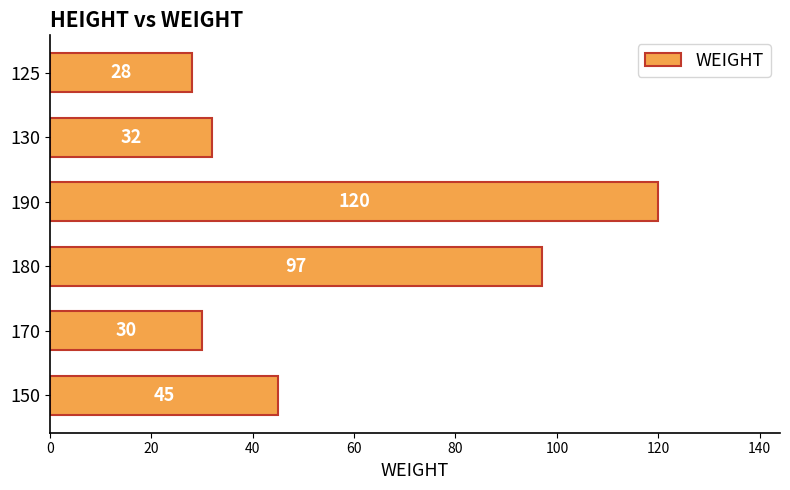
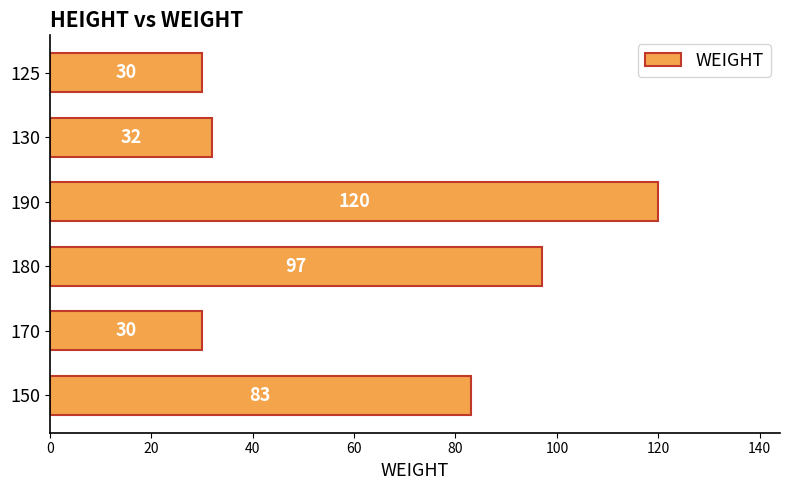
  {
-   "125": 28,
+   "125": 30,
    "130": 32,
    "190": 120,
    "180": 97,
    "170": 30,
-   "150": 45
+   "150": 83
  }
